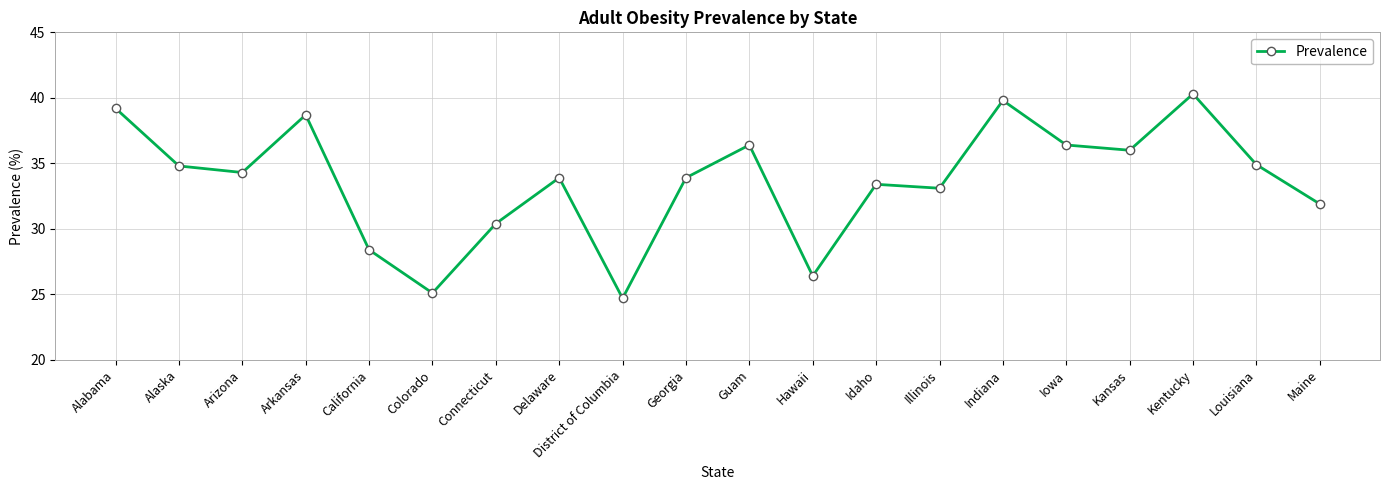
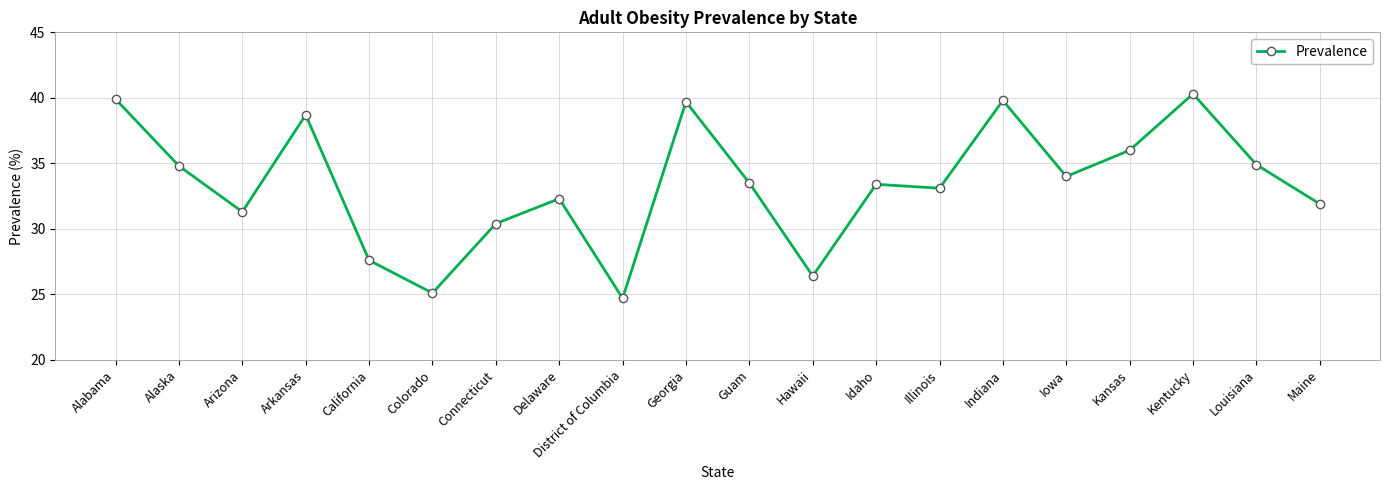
  {
-   "Alabama": 39.2,
+   "Alabama": 39.9,
    "Alaska": 34.8,
-   "Arizona": 34.3,
+   "Arizona": 31.3,
    "Arkansas": 38.7,
-   "California": 28.4,
+   "California": 27.6,
    "Colorado": 25.1,
    "Connecticut": 30.4,
-   "Delaware": 33.9,
+   "Delaware": 32.3,
    "District of Columbia": 24.7,
-   "Georgia": 33.9,
-   "Guam": 36.4,
+   "Georgia": 39.7,
+   "Guam": 33.5,
    "Hawaii": 26.4,
    "Idaho": 33.4,
    "Illinois": 33.1,
    "Indiana": 39.8,
-   "Iowa": 36.4,
+   "Iowa": 34.0,
    "Kansas": 36.0,
    "Kentucky": 40.3,
    "Louisiana": 34.9,
    "Maine": 31.9
  }
